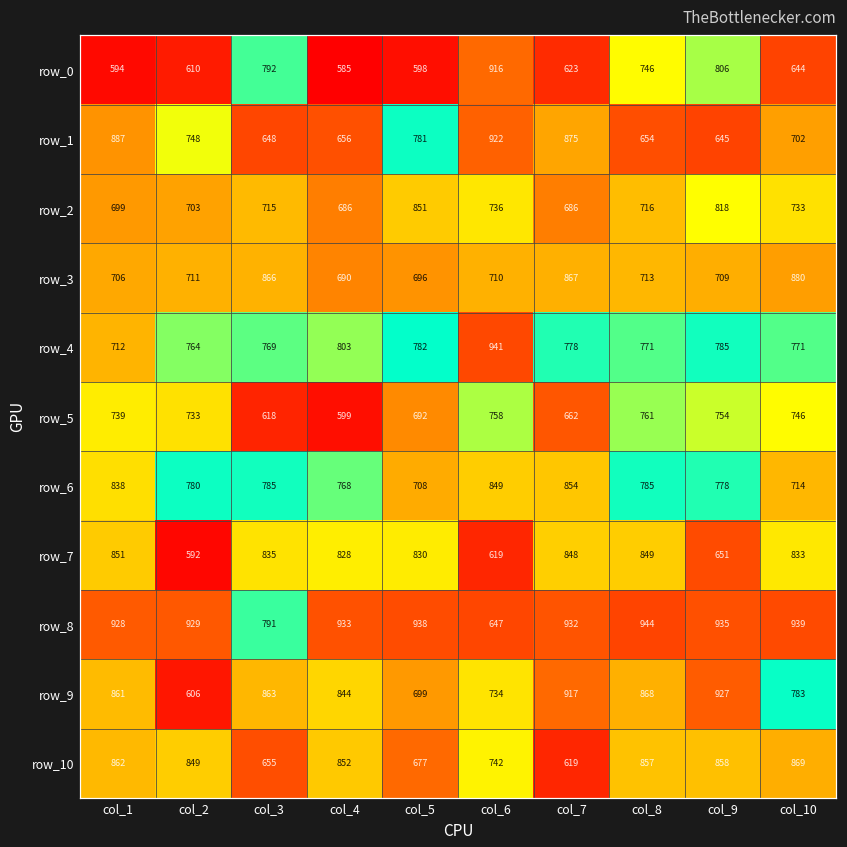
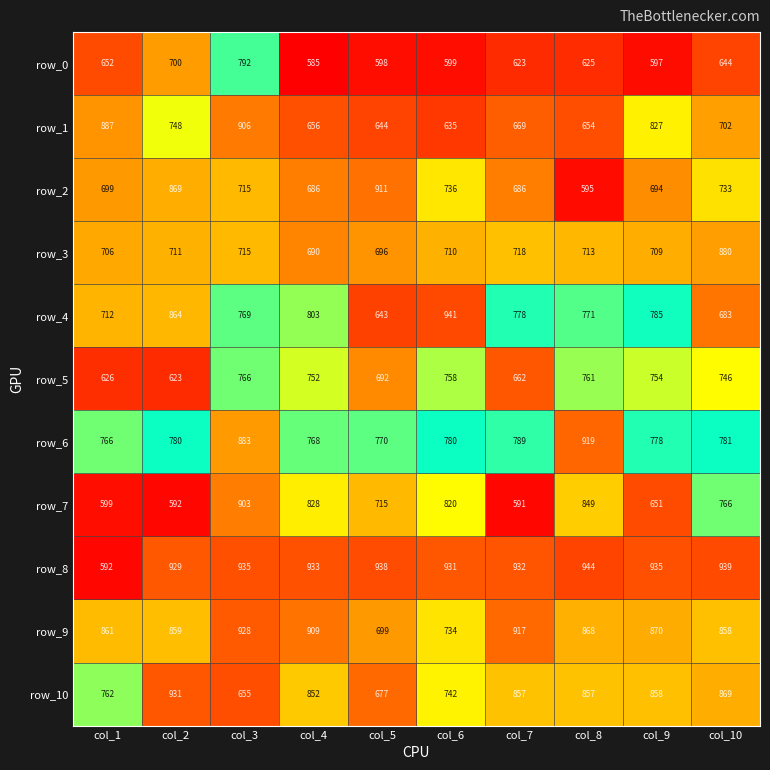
  {
    "row_0": {
-     "col_1": 594,
-     "col_2": 610,
+     "col_1": 652,
+     "col_2": 700,
      "col_3": 792,
      "col_4": 585,
      "col_5": 598,
-     "col_6": 916,
+     "col_6": 599,
      "col_7": 623,
-     "col_8": 746,
-     "col_9": 806,
+     "col_8": 625,
+     "col_9": 597,
      "col_10": 644
    },
    "row_1": {
      "col_1": 887,
      "col_2": 748,
-     "col_3": 648,
+     "col_3": 906,
      "col_4": 656,
-     "col_5": 781,
-     "col_6": 922,
-     "col_7": 875,
+     "col_5": 644,
+     "col_6": 635,
+     "col_7": 669,
      "col_8": 654,
-     "col_9": 645,
+     "col_9": 827,
      "col_10": 702
    },
    "row_2": {
      "col_1": 699,
-     "col_2": 703,
+     "col_2": 869,
      "col_3": 715,
      "col_4": 686,
-     "col_5": 851,
+     "col_5": 911,
      "col_6": 736,
      "col_7": 686,
-     "col_8": 716,
-     "col_9": 818,
+     "col_8": 595,
+     "col_9": 694,
      "col_10": 733
    },
    "row_3": {
      "col_1": 706,
      "col_2": 711,
-     "col_3": 866,
+     "col_3": 715,
      "col_4": 690,
      "col_5": 696,
      "col_6": 710,
-     "col_7": 867,
+     "col_7": 718,
      "col_8": 713,
      "col_9": 709,
      "col_10": 880
    },
    "row_4": {
      "col_1": 712,
-     "col_2": 764,
+     "col_2": 864,
      "col_3": 769,
      "col_4": 803,
-     "col_5": 782,
+     "col_5": 643,
      "col_6": 941,
      "col_7": 778,
      "col_8": 771,
      "col_9": 785,
-     "col_10": 771
+     "col_10": 683
    },
    "row_5": {
-     "col_1": 739,
-     "col_2": 733,
-     "col_3": 618,
-     "col_4": 599,
+     "col_1": 626,
+     "col_2": 623,
+     "col_3": 766,
+     "col_4": 752,
      "col_5": 692,
      "col_6": 758,
      "col_7": 662,
      "col_8": 761,
      "col_9": 754,
      "col_10": 746
    },
    "row_6": {
-     "col_1": 838,
+     "col_1": 766,
      "col_2": 780,
-     "col_3": 785,
+     "col_3": 883,
      "col_4": 768,
-     "col_5": 708,
-     "col_6": 849,
-     "col_7": 854,
-     "col_8": 785,
+     "col_5": 770,
+     "col_6": 780,
+     "col_7": 789,
+     "col_8": 919,
      "col_9": 778,
-     "col_10": 714
+     "col_10": 781
    },
    "row_7": {
-     "col_1": 851,
+     "col_1": 599,
      "col_2": 592,
-     "col_3": 835,
+     "col_3": 903,
      "col_4": 828,
-     "col_5": 830,
-     "col_6": 619,
-     "col_7": 848,
+     "col_5": 715,
+     "col_6": 820,
+     "col_7": 591,
      "col_8": 849,
      "col_9": 651,
-     "col_10": 833
+     "col_10": 766
    },
    "row_8": {
-     "col_1": 928,
+     "col_1": 592,
      "col_2": 929,
-     "col_3": 791,
+     "col_3": 935,
      "col_4": 933,
      "col_5": 938,
-     "col_6": 647,
+     "col_6": 931,
      "col_7": 932,
      "col_8": 944,
      "col_9": 935,
      "col_10": 939
    },
    "row_9": {
      "col_1": 861,
-     "col_2": 606,
-     "col_3": 863,
-     "col_4": 844,
+     "col_2": 859,
+     "col_3": 928,
+     "col_4": 909,
      "col_5": 699,
      "col_6": 734,
      "col_7": 917,
      "col_8": 868,
-     "col_9": 927,
-     "col_10": 783
+     "col_9": 870,
+     "col_10": 858
    },
    "row_10": {
-     "col_1": 862,
-     "col_2": 849,
+     "col_1": 762,
+     "col_2": 931,
      "col_3": 655,
      "col_4": 852,
      "col_5": 677,
      "col_6": 742,
-     "col_7": 619,
+     "col_7": 857,
      "col_8": 857,
      "col_9": 858,
      "col_10": 869
    }
  }
